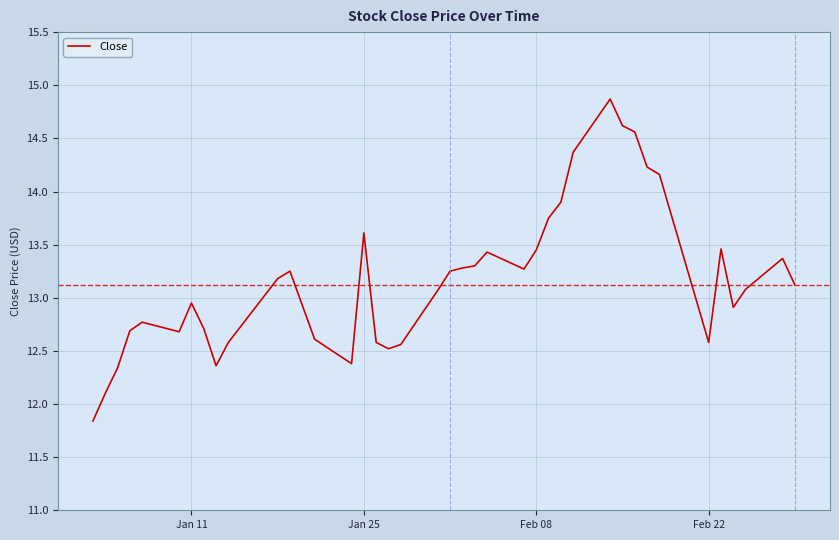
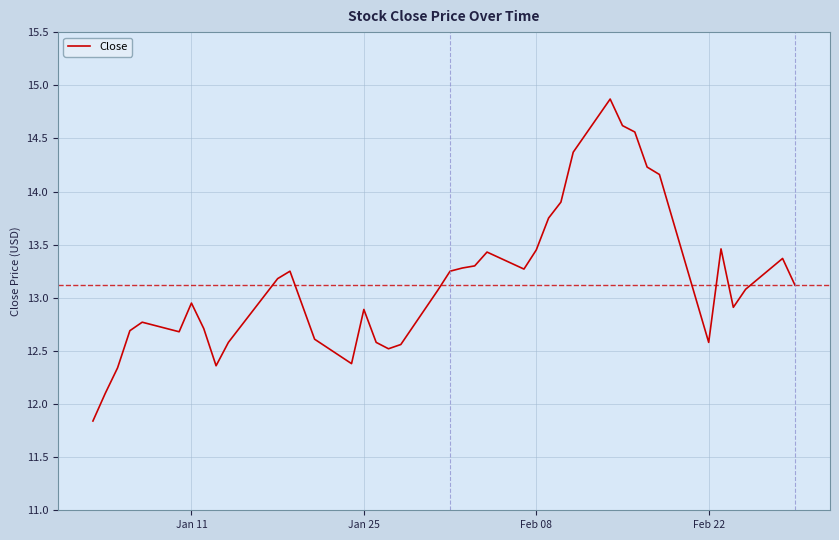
  {
    "Jan 11": 12.95,
-   "Jan 25": 13.61,
+   "Jan 25": 12.89,
    "Feb 08": 13.45,
    "Feb 22": 12.58
  }
